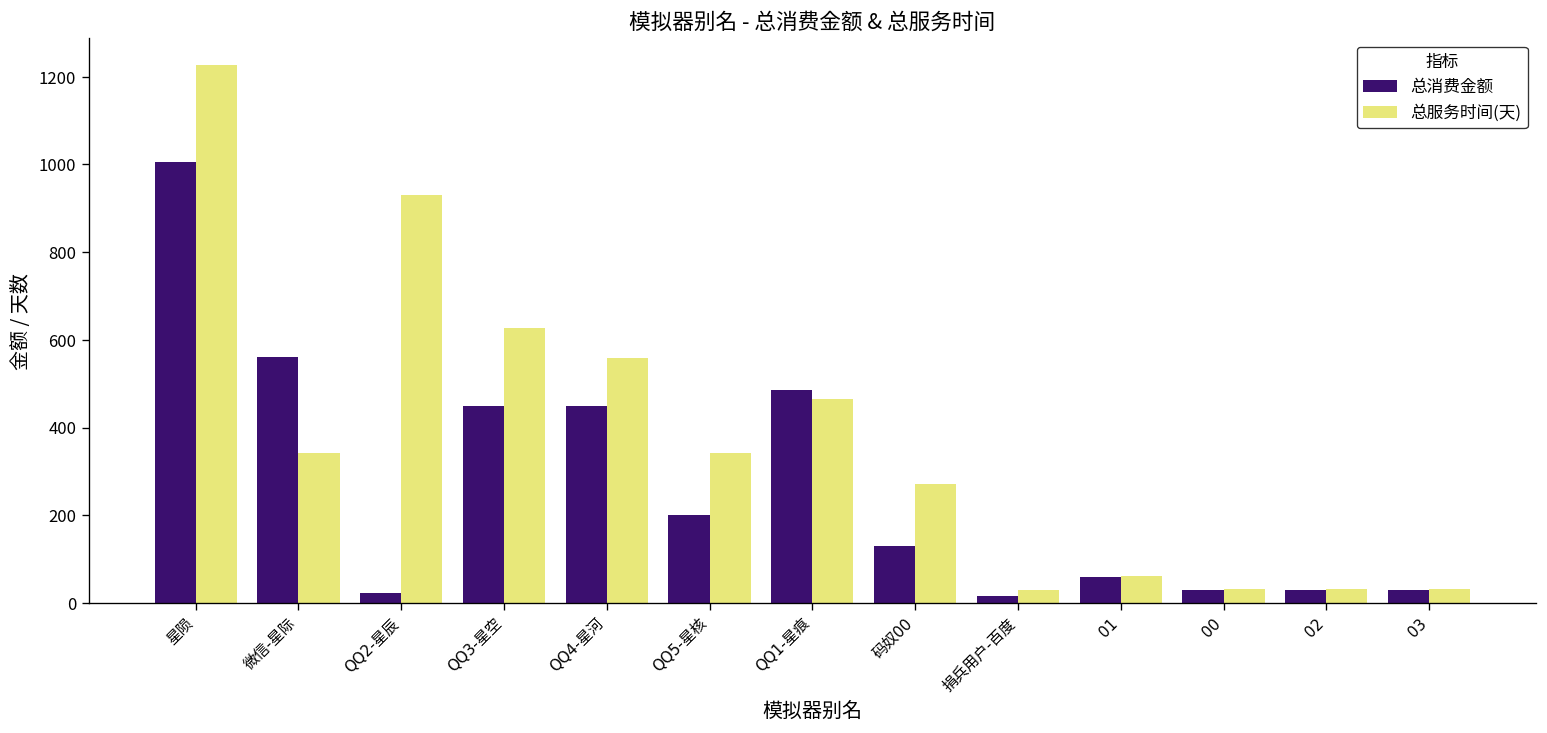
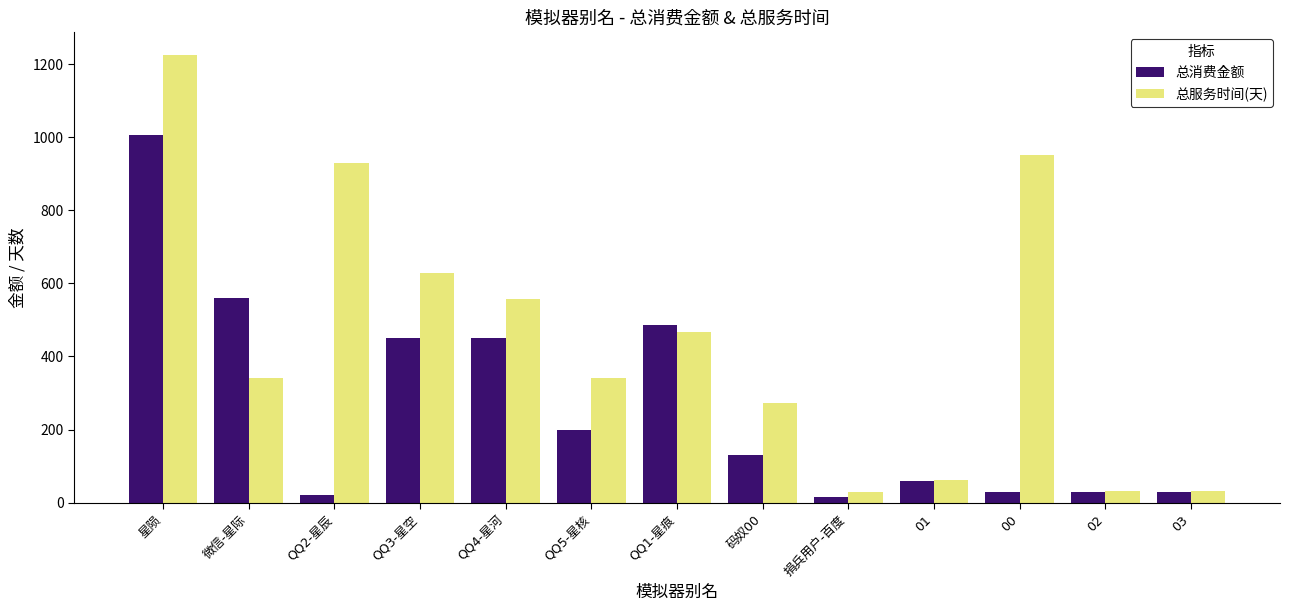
  {
    "总消费金额": {
      "星陨": 1010,
      "微信-星际": 560,
      "QQ2-星辰": 20,
      "QQ3-星空": 450,
      "QQ4-星河": 450,
      "QQ5-星核": 200,
      "QQ1-星痕": 490,
      "码奴00": 130,
      "捐兵用户-百度": 20,
      "01": 60,
      "00": 30,
      "02": 30,
      "03": 30
    },
    "总服务时间(天)": {
      "星陨": 1230,
      "微信-星际": 340,
      "QQ2-星辰": 930,
      "QQ3-星空": 630,
      "QQ4-星河": 560,
      "QQ5-星核": 340,
      "QQ1-星痕": 470,
      "码奴00": 270,
      "捐兵用户-百度": 30,
      "01": 60,
-     "00": 30,
+     "00": 950,
      "02": 30,
      "03": 30
    }
  }
